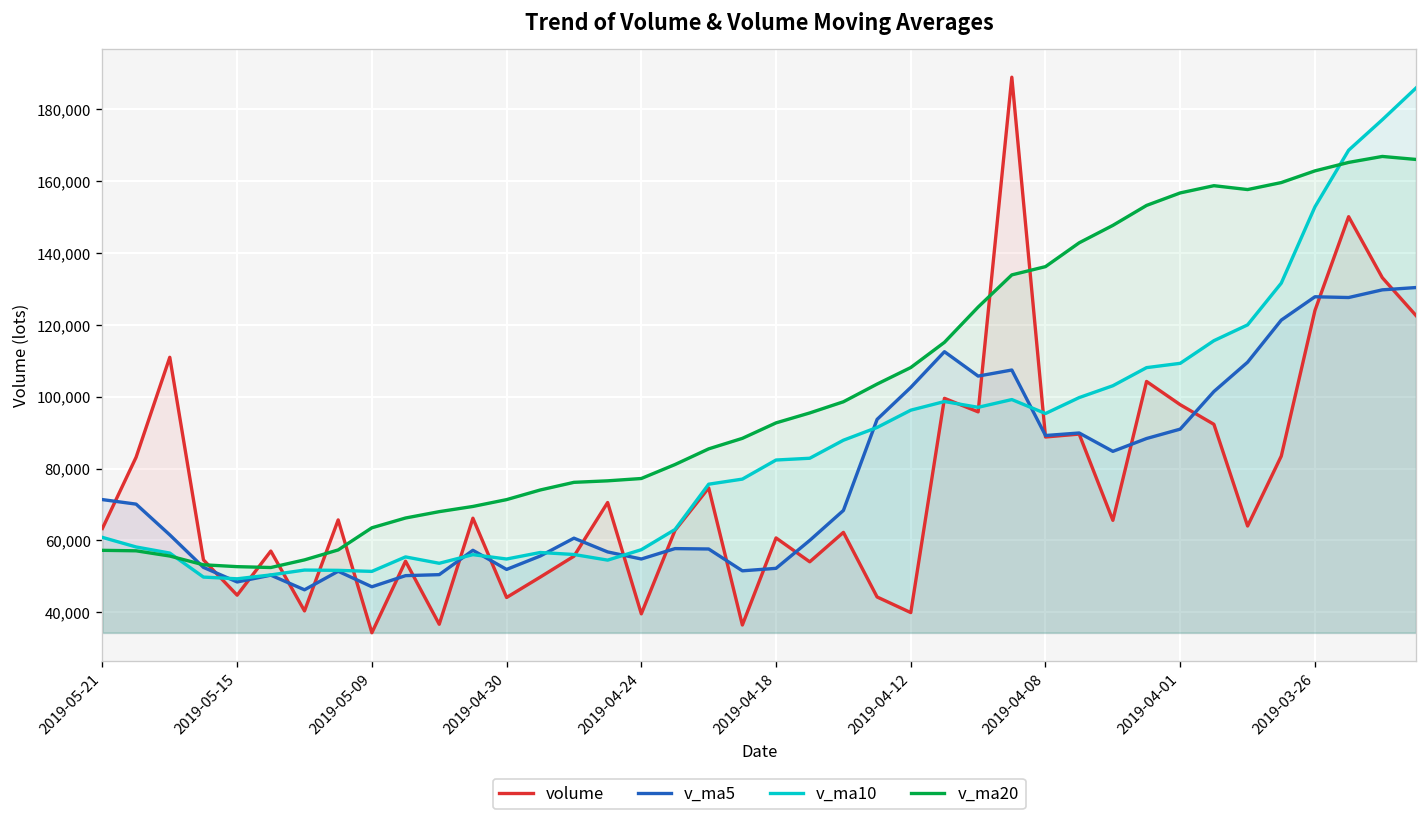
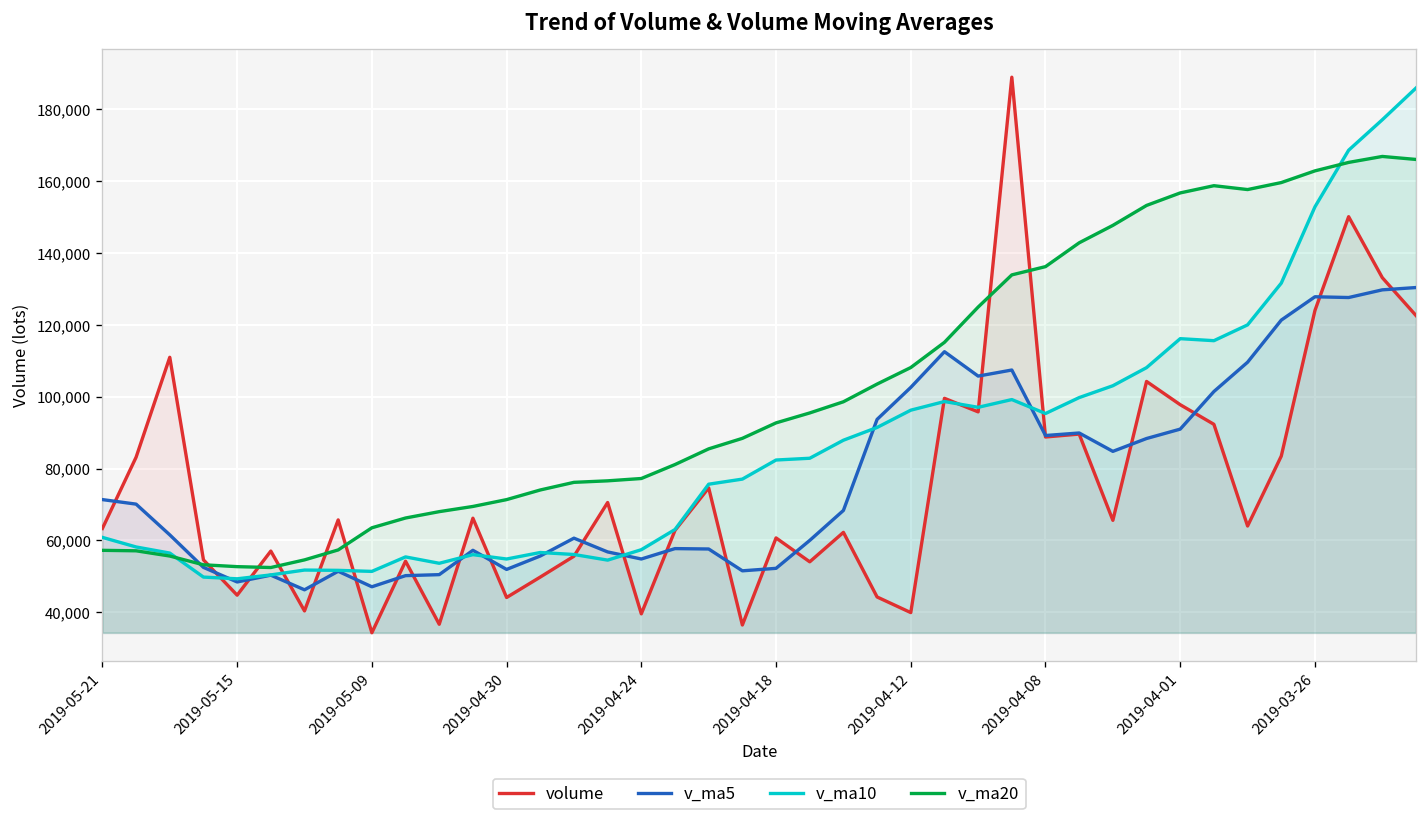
  {
    "volume": {
      "2019-05-21": "63,000",
      "2019-05-15": "45,000",
      "2019-05-09": "34,000",
      "2019-04-30": "44,000",
      "2019-04-24": "40,000",
      "2019-04-18": "61,000",
      "2019-04-12": "40,000",
      "2019-04-01": "98,000",
      "2019-03-26": "124,000"
    },
    "v_ma5": {
      "2019-05-21": "71,000",
      "2019-05-15": "48,000",
      "2019-05-09": "47,000",
      "2019-04-30": "52,000",
      "2019-04-24": "55,000",
      "2019-04-18": "52,000",
      "2019-04-12": "103,000",
      "2019-04-01": "91,000",
      "2019-03-26": "128,000"
    },
    "v_ma10": {
      "2019-05-21": "61,000",
      "2019-05-15": "49,000",
      "2019-05-09": "51,000",
      "2019-04-30": "55,000",
      "2019-04-24": "57,000",
      "2019-04-18": "82,000",
      "2019-04-12": "96,000",
      "2019-04-08": "95,000",
-     "2019-04-01": "109,000",
+     "2019-04-01": "116,000",
      "2019-03-26": "153,000"
    },
    "v_ma20": {
      "2019-05-21": "57,000",
      "2019-05-15": "53,000",
      "2019-05-09": "64,000",
      "2019-04-30": "71,000",
      "2019-04-24": "77,000",
      "2019-04-18": "93,000",
      "2019-04-12": "108,000",
      "2019-04-08": "136,000",
      "2019-04-01": "157,000",
      "2019-03-26": "163,000"
    }
  }
